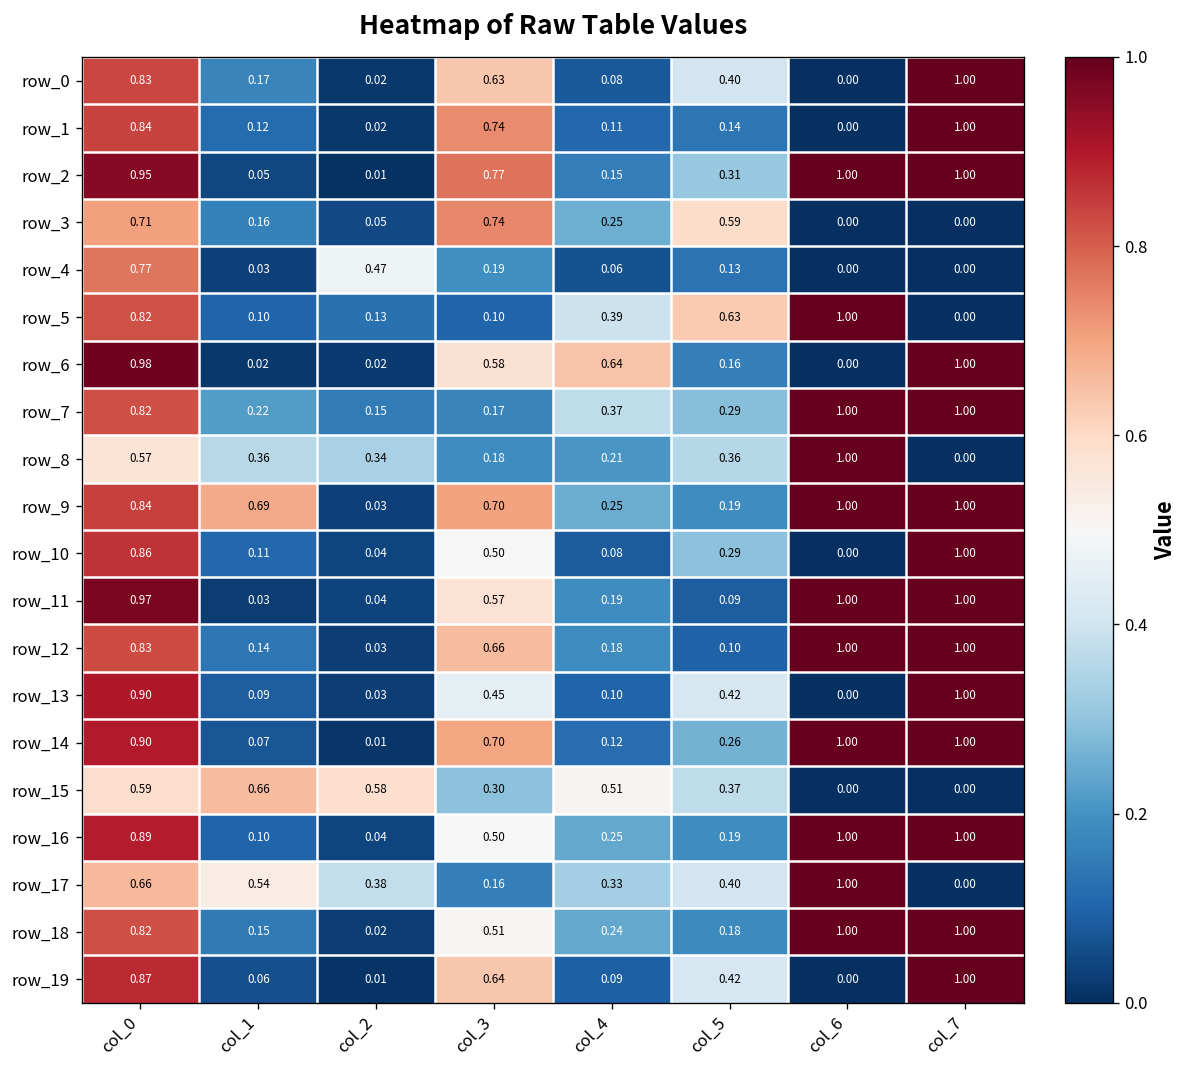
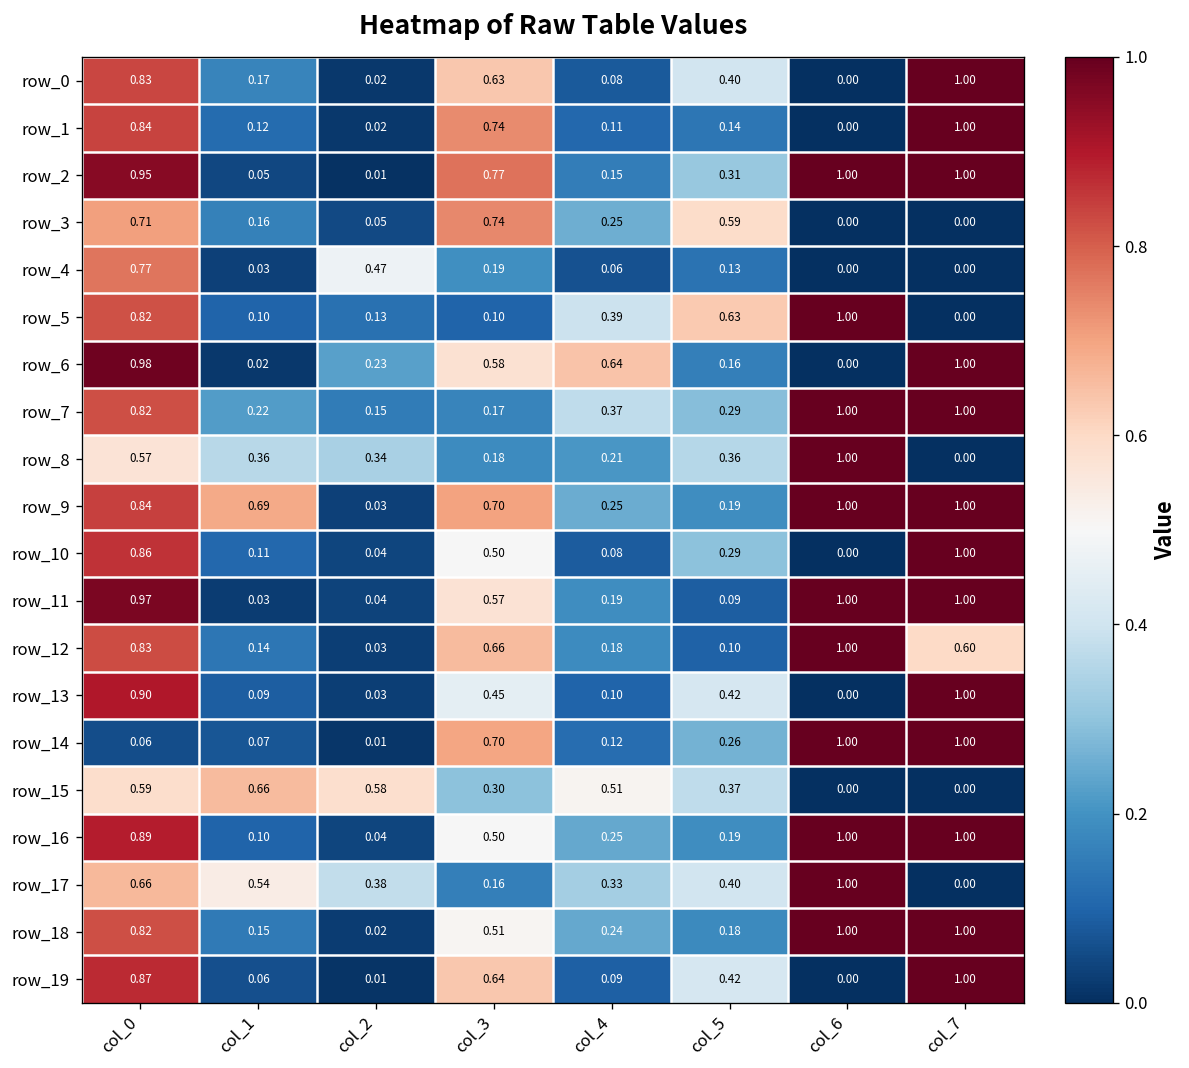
  {
    "row_0": {
      "col_0": 0.83,
      "col_1": 0.17,
      "col_2": 0.02,
      "col_3": 0.63,
      "col_4": 0.08,
      "col_5": 0.40,
      "col_6": 0.00,
      "col_7": 1.00
    },
    "row_1": {
      "col_0": 0.84,
      "col_1": 0.12,
      "col_2": 0.02,
      "col_3": 0.74,
      "col_4": 0.11,
      "col_5": 0.14,
      "col_6": 0.00,
      "col_7": 1.00
    },
    "row_2": {
      "col_0": 0.95,
      "col_1": 0.05,
      "col_2": 0.01,
      "col_3": 0.77,
      "col_4": 0.15,
      "col_5": 0.31,
      "col_6": 1.00,
      "col_7": 1.00
    },
    "row_3": {
      "col_0": 0.71,
      "col_1": 0.16,
      "col_2": 0.05,
      "col_3": 0.74,
      "col_4": 0.25,
      "col_5": 0.59,
      "col_6": 0.00,
      "col_7": 0.00
    },
    "row_4": {
      "col_0": 0.77,
      "col_1": 0.03,
      "col_2": 0.47,
      "col_3": 0.19,
      "col_4": 0.06,
      "col_5": 0.13,
      "col_6": 0.00,
      "col_7": 0.00
    },
    "row_5": {
      "col_0": 0.82,
      "col_1": 0.10,
      "col_2": 0.13,
      "col_3": 0.10,
      "col_4": 0.39,
      "col_5": 0.63,
      "col_6": 1.00,
      "col_7": 0.00
    },
    "row_6": {
      "col_0": 0.98,
      "col_1": 0.02,
-     "col_2": 0.02,
+     "col_2": 0.23,
      "col_3": 0.58,
      "col_4": 0.64,
      "col_5": 0.16,
      "col_6": 0.00,
      "col_7": 1.00
    },
    "row_7": {
      "col_0": 0.82,
      "col_1": 0.22,
      "col_2": 0.15,
      "col_3": 0.17,
      "col_4": 0.37,
      "col_5": 0.29,
      "col_6": 1.00,
      "col_7": 1.00
    },
    "row_8": {
      "col_0": 0.57,
      "col_1": 0.36,
      "col_2": 0.34,
      "col_3": 0.18,
      "col_4": 0.21,
      "col_5": 0.36,
      "col_6": 1.00,
      "col_7": 0.00
    },
    "row_9": {
      "col_0": 0.84,
      "col_1": 0.69,
      "col_2": 0.03,
      "col_3": 0.70,
      "col_4": 0.25,
      "col_5": 0.19,
      "col_6": 1.00,
      "col_7": 1.00
    },
    "row_10": {
      "col_0": 0.86,
      "col_1": 0.11,
      "col_2": 0.04,
      "col_3": 0.50,
      "col_4": 0.08,
      "col_5": 0.29,
      "col_6": 0.00,
      "col_7": 1.00
    },
    "row_11": {
      "col_0": 0.97,
      "col_1": 0.03,
      "col_2": 0.04,
      "col_3": 0.57,
      "col_4": 0.19,
      "col_5": 0.09,
      "col_6": 1.00,
      "col_7": 1.00
    },
    "row_12": {
      "col_0": 0.83,
      "col_1": 0.14,
      "col_2": 0.03,
      "col_3": 0.66,
      "col_4": 0.18,
      "col_5": 0.10,
      "col_6": 1.00,
-     "col_7": 1.00
+     "col_7": 0.60
    },
    "row_13": {
      "col_0": 0.90,
      "col_1": 0.09,
      "col_2": 0.03,
      "col_3": 0.45,
      "col_4": 0.10,
      "col_5": 0.42,
      "col_6": 0.00,
      "col_7": 1.00
    },
    "row_14": {
-     "col_0": 0.90,
+     "col_0": 0.06,
      "col_1": 0.07,
      "col_2": 0.01,
      "col_3": 0.70,
      "col_4": 0.12,
      "col_5": 0.26,
      "col_6": 1.00,
      "col_7": 1.00
    },
    "row_15": {
      "col_0": 0.59,
      "col_1": 0.66,
      "col_2": 0.58,
      "col_3": 0.30,
      "col_4": 0.51,
      "col_5": 0.37,
      "col_6": 0.00,
      "col_7": 0.00
    },
    "row_16": {
      "col_0": 0.89,
      "col_1": 0.10,
      "col_2": 0.04,
      "col_3": 0.50,
      "col_4": 0.25,
      "col_5": 0.19,
      "col_6": 1.00,
      "col_7": 1.00
    },
    "row_17": {
      "col_0": 0.66,
      "col_1": 0.54,
      "col_2": 0.38,
      "col_3": 0.16,
      "col_4": 0.33,
      "col_5": 0.40,
      "col_6": 1.00,
      "col_7": 0.00
    },
    "row_18": {
      "col_0": 0.82,
      "col_1": 0.15,
      "col_2": 0.02,
      "col_3": 0.51,
      "col_4": 0.24,
      "col_5": 0.18,
      "col_6": 1.00,
      "col_7": 1.00
    },
    "row_19": {
      "col_0": 0.87,
      "col_1": 0.06,
      "col_2": 0.01,
      "col_3": 0.64,
      "col_4": 0.09,
      "col_5": 0.42,
      "col_6": 0.00,
      "col_7": 1.00
    }
  }
